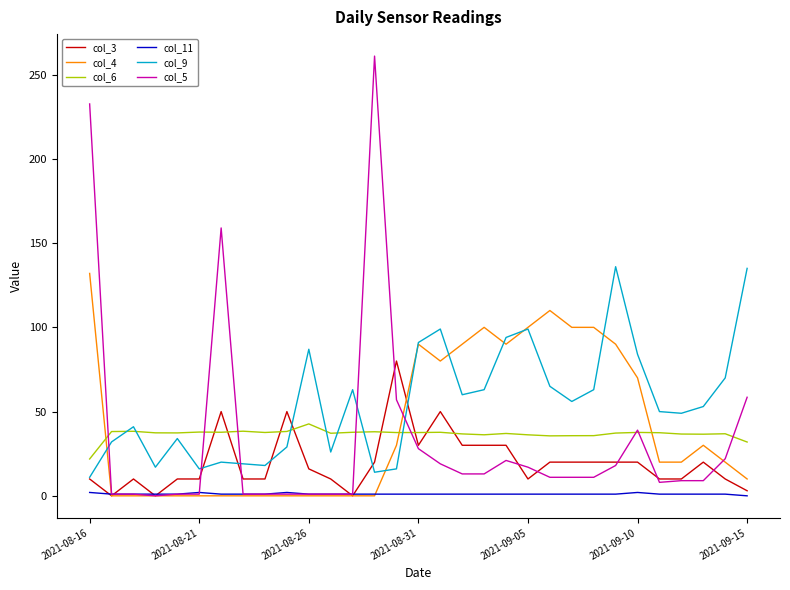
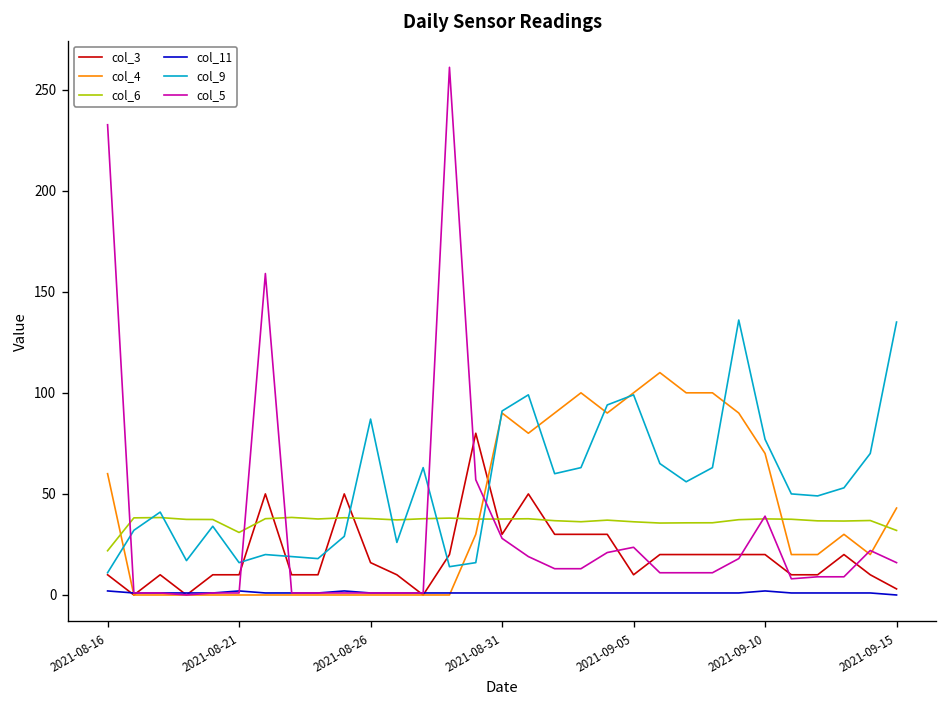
  {
    "col_3": {
      "2021-08-21": 10,
      "2021-08-26": 16,
      "2021-08-31": 30,
      "2021-09-05": 10,
      "2021-09-10": 20,
      "2021-09-15": 3
    },
    "col_4": {
-     "2021-08-16": 132,
+     "2021-08-16": 60,
      "2021-09-10": 70,
-     "2021-09-15": 10
+     "2021-09-15": 43
    },
    "col_6": {
      "2021-08-16": 22,
-     "2021-08-21": 38,
-     "2021-08-26": 43,
+     "2021-08-21": 31,
+     "2021-08-26": 38,
      "2021-08-31": 38,
      "2021-09-05": 36,
      "2021-09-15": 32
    },
    "col_11": {
      "2021-08-16": 2,
      "2021-08-31": 1,
      "2021-09-05": 1,
      "2021-09-10": 2,
      "2021-09-15": 0
    },
    "col_9": {
      "2021-08-21": 16,
      "2021-08-26": 87,
-     "2021-09-10": 84,
+     "2021-09-10": 77,
      "2021-09-15": 135
    },
    "col_5": {
      "2021-08-16": 233,
      "2021-08-31": 28,
-     "2021-09-05": 17,
-     "2021-09-15": 59
+     "2021-09-05": 24,
+     "2021-09-15": 16
    }
  }
